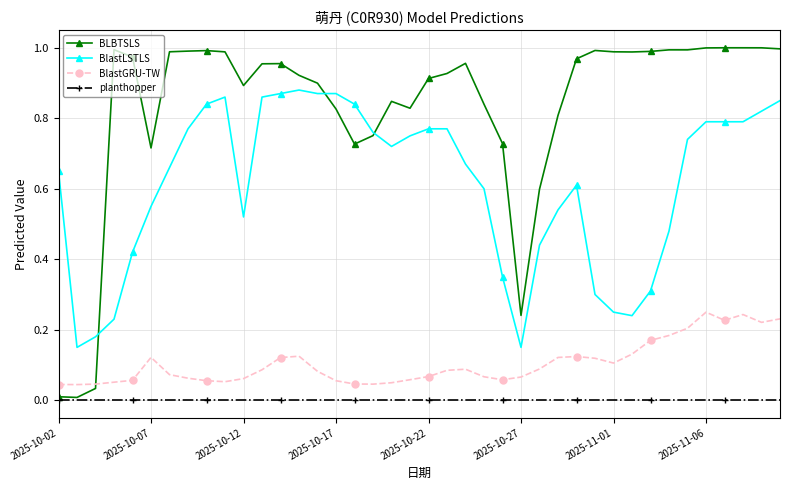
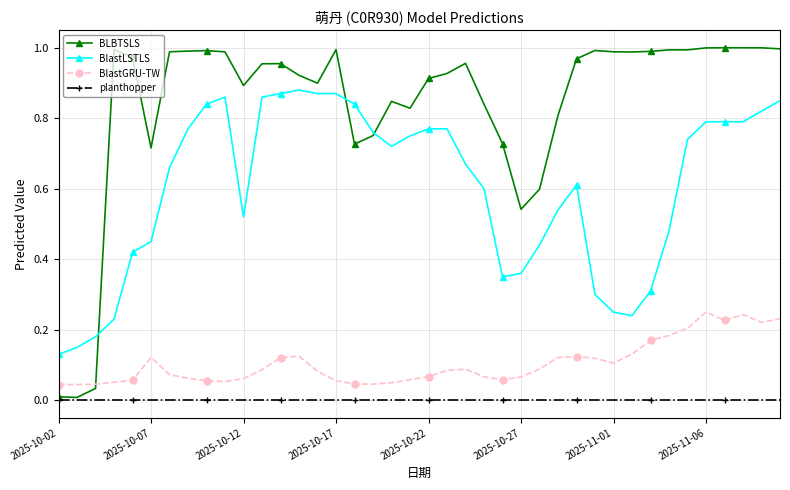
  {
    "BLBTSLS": {
      "2025-10-02": 0.01,
      "2025-10-07": 0.72,
      "2025-10-12": 0.89,
-     "2025-10-17": 0.83,
+     "2025-10-17": 0.99,
      "2025-10-22": 0.91,
-     "2025-10-27": 0.24,
+     "2025-10-27": 0.54,
      "2025-11-01": 0.99,
      "2025-11-06": 1.00
    },
    "BlastLSTLS": {
-     "2025-10-02": 0.65,
-     "2025-10-07": 0.55,
+     "2025-10-02": 0.13,
+     "2025-10-07": 0.45,
      "2025-10-12": 0.52,
      "2025-10-17": 0.87,
      "2025-10-22": 0.77,
-     "2025-10-27": 0.15,
+     "2025-10-27": 0.36,
      "2025-11-01": 0.25,
      "2025-11-06": 0.79
    },
    "BlastGRU-TW": {
      "2025-10-02": 0.04,
      "2025-10-07": 0.12,
      "2025-10-12": 0.06,
      "2025-10-17": 0.06,
      "2025-10-22": 0.07,
      "2025-10-27": 0.07,
      "2025-11-01": 0.11,
      "2025-11-06": 0.25
    },
    "planthopper": {
      "2025-10-02": 0.00,
      "2025-10-07": 0.00,
      "2025-10-12": 0.00,
      "2025-10-17": 0.00,
      "2025-10-22": 0.00,
      "2025-10-27": 0.00,
      "2025-11-01": 0.00,
      "2025-11-06": 0.00
    }
  }
